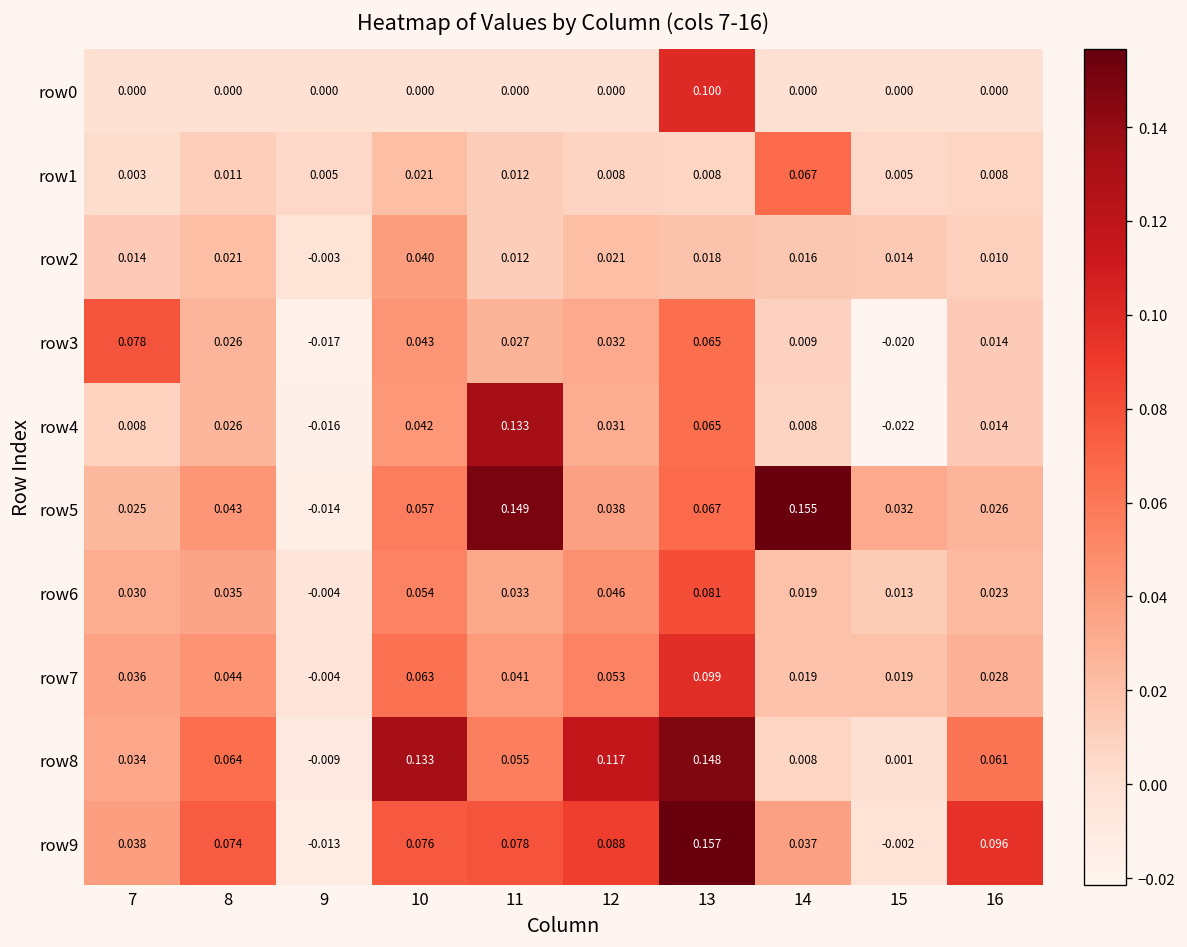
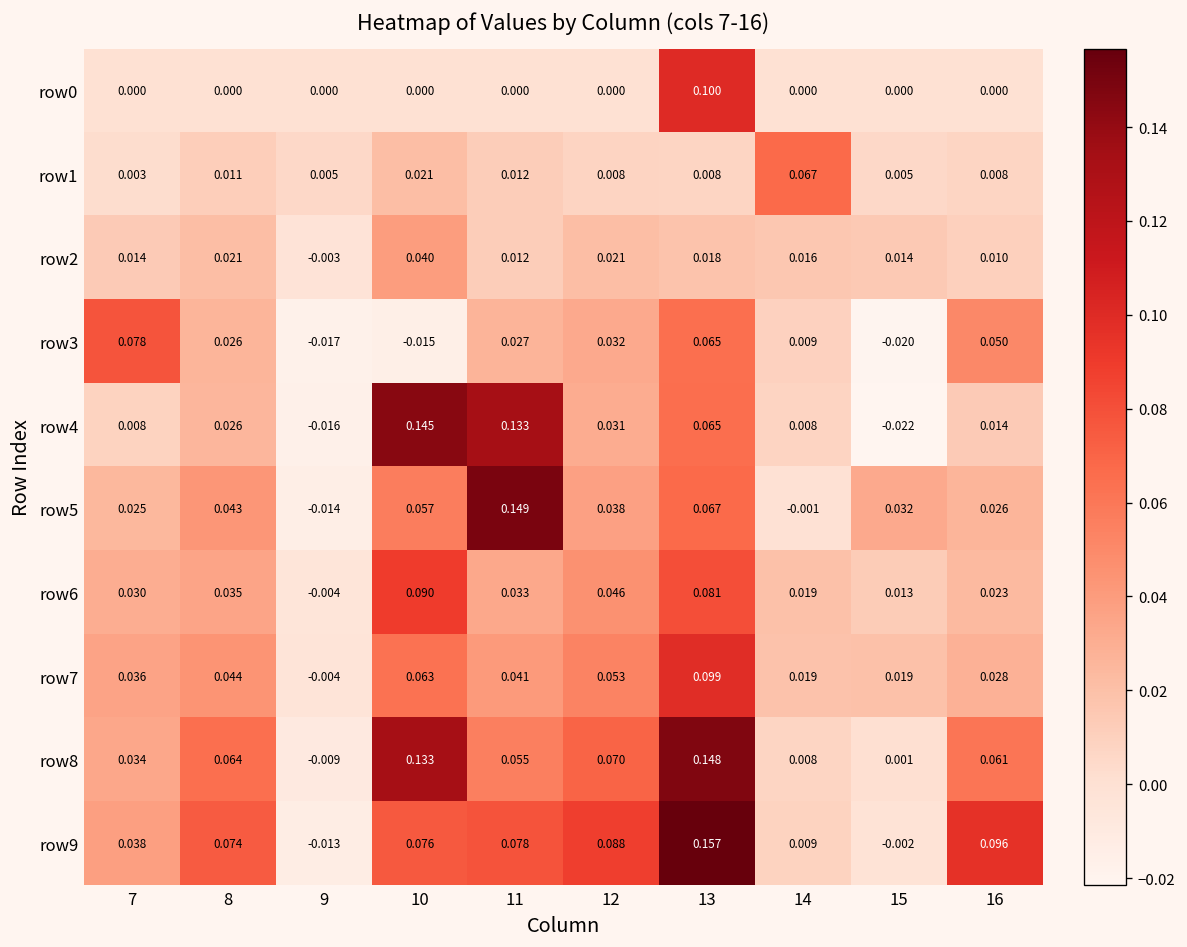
  {
    "row0": {
      "7": 0.000,
      "8": 0.000,
      "9": 0.000,
      "10": 0.000,
      "11": 0.000,
      "12": 0.000,
      "13": 0.100,
      "14": 0.000,
      "15": 0.000,
      "16": 0.000
    },
    "row1": {
      "7": 0.003,
      "8": 0.011,
      "9": 0.005,
      "10": 0.021,
      "11": 0.012,
      "12": 0.008,
      "13": 0.008,
      "14": 0.067,
      "15": 0.005,
      "16": 0.008
    },
    "row2": {
      "7": 0.014,
      "8": 0.021,
      "9": -0.003,
      "10": 0.040,
      "11": 0.012,
      "12": 0.021,
      "13": 0.018,
      "14": 0.016,
      "15": 0.014,
      "16": 0.010
    },
    "row3": {
      "7": 0.078,
      "8": 0.026,
      "9": -0.017,
-     "10": 0.043,
+     "10": -0.015,
      "11": 0.027,
      "12": 0.032,
      "13": 0.065,
      "14": 0.009,
      "15": -0.020,
-     "16": 0.014
+     "16": 0.050
    },
    "row4": {
      "7": 0.008,
      "8": 0.026,
      "9": -0.016,
-     "10": 0.042,
+     "10": 0.145,
      "11": 0.133,
      "12": 0.031,
      "13": 0.065,
      "14": 0.008,
      "15": -0.022,
      "16": 0.014
    },
    "row5": {
      "7": 0.025,
      "8": 0.043,
      "9": -0.014,
      "10": 0.057,
      "11": 0.149,
      "12": 0.038,
      "13": 0.067,
-     "14": 0.155,
+     "14": -0.001,
      "15": 0.032,
      "16": 0.026
    },
    "row6": {
      "7": 0.030,
      "8": 0.035,
      "9": -0.004,
-     "10": 0.054,
+     "10": 0.090,
      "11": 0.033,
      "12": 0.046,
      "13": 0.081,
      "14": 0.019,
      "15": 0.013,
      "16": 0.023
    },
    "row7": {
      "7": 0.036,
      "8": 0.044,
      "9": -0.004,
      "10": 0.063,
      "11": 0.041,
      "12": 0.053,
      "13": 0.099,
      "14": 0.019,
      "15": 0.019,
      "16": 0.028
    },
    "row8": {
      "7": 0.034,
      "8": 0.064,
      "9": -0.009,
      "10": 0.133,
      "11": 0.055,
-     "12": 0.117,
+     "12": 0.070,
      "13": 0.148,
      "14": 0.008,
      "15": 0.001,
      "16": 0.061
    },
    "row9": {
      "7": 0.038,
      "8": 0.074,
      "9": -0.013,
      "10": 0.076,
      "11": 0.078,
      "12": 0.088,
      "13": 0.157,
-     "14": 0.037,
+     "14": 0.009,
      "15": -0.002,
      "16": 0.096
    }
  }
